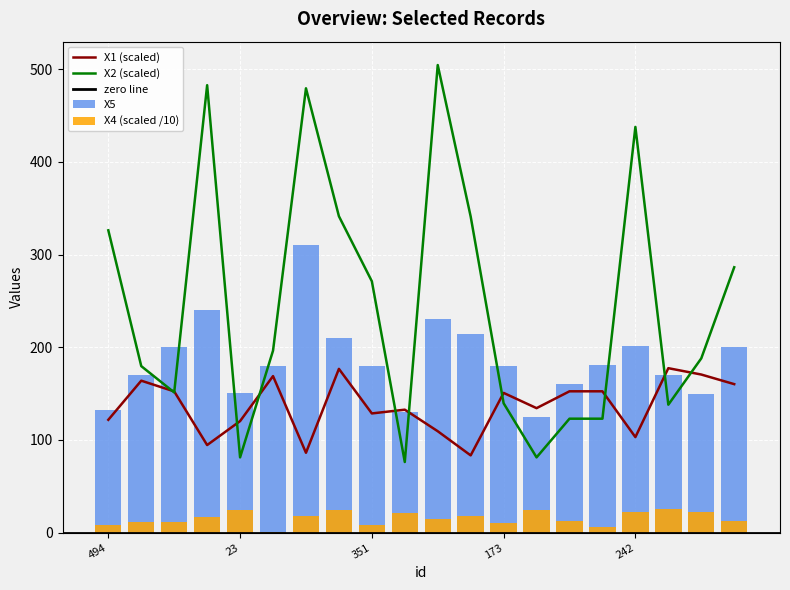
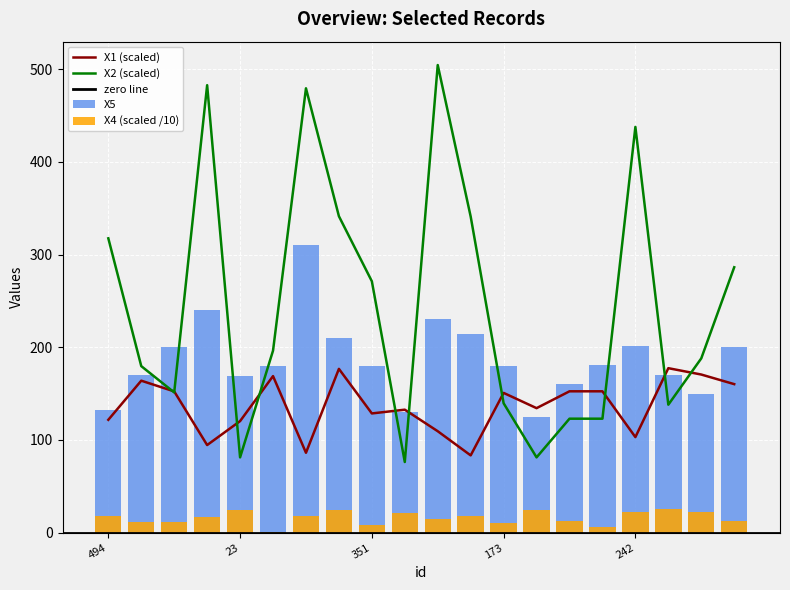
  {
    "X1 (scaled)": {
      "494": 120,
      "23": 120,
      "351": 130,
      "173": 150,
      "242": 100
    },
    "X5": {
      "494": 130,
-     "23": 150,
+     "23": 170,
      "351": 180,
      "173": 180,
      "242": 200
    },
    "X2 (scaled)": {
-     "494": 330,
+     "494": 320,
      "23": 80,
      "351": 270,
      "173": 140,
      "242": 440
    },
    "X4 (scaled /10)": {
-     "494": 10
+     "494": 20
    }
  }
